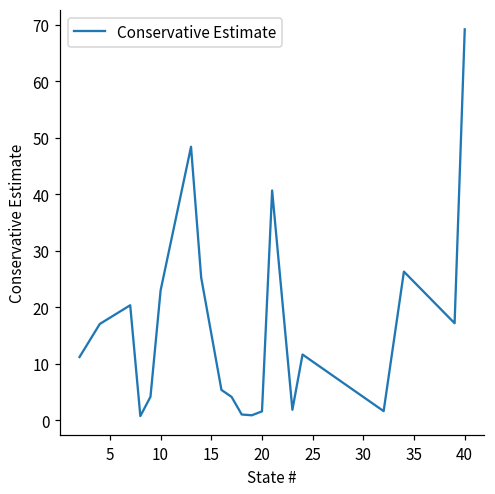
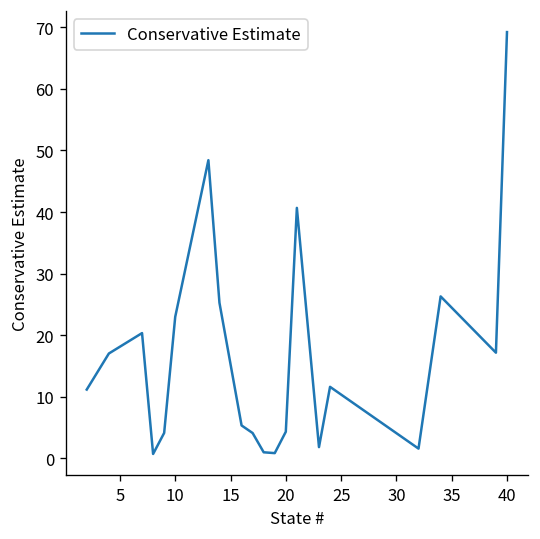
  {
    "10": 23,
-   "20": 2,
+   "20": 4,
    "40": 69
  }
